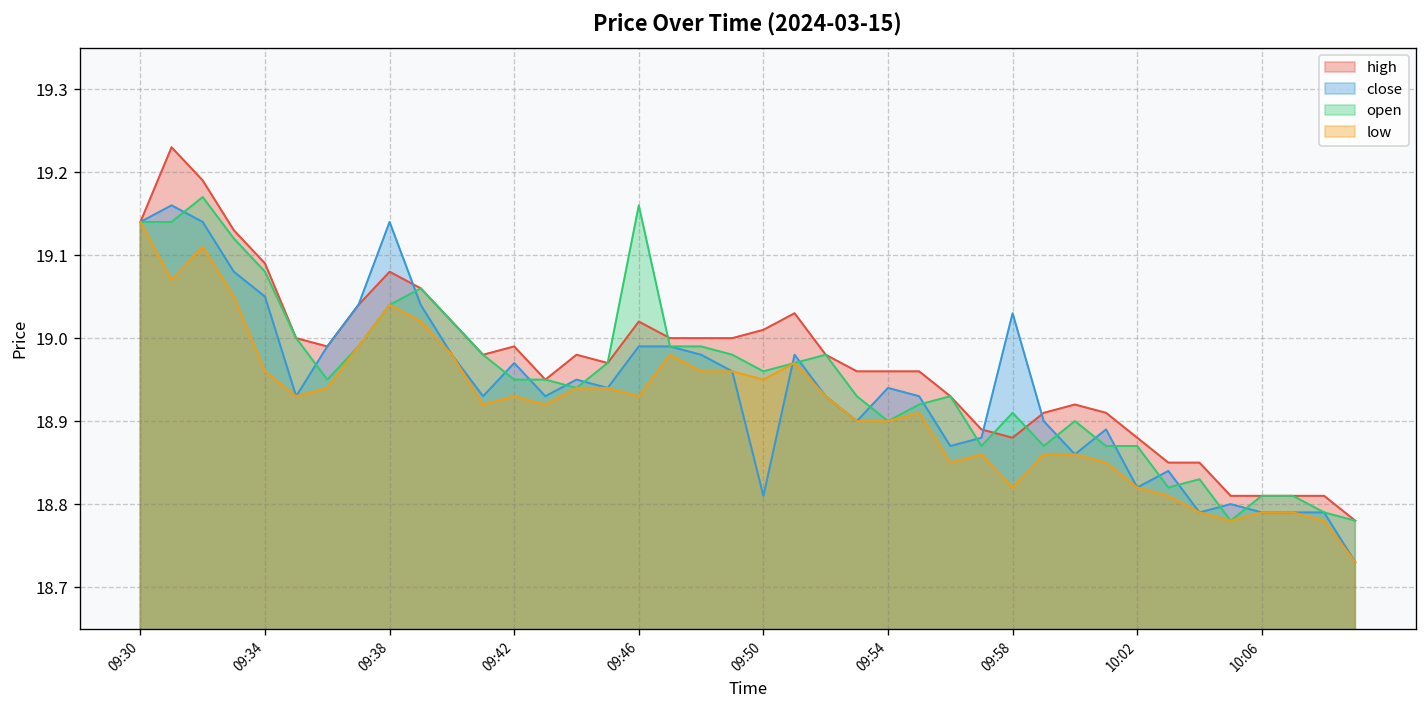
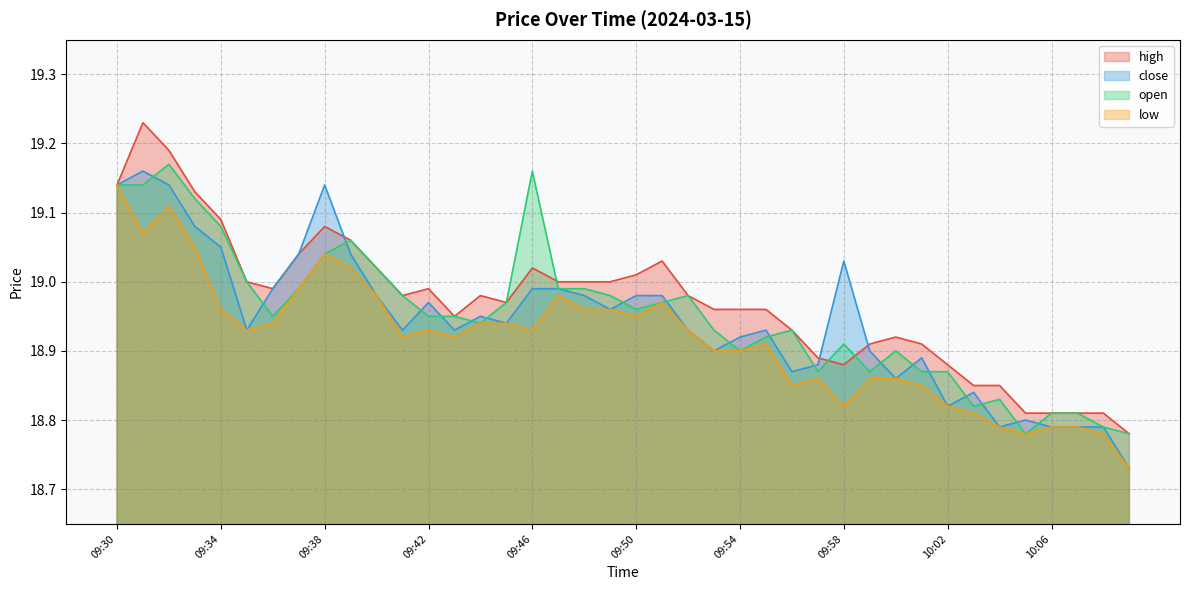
  {
    "close": {
      "09:34": 19.05,
      "09:38": 19.14,
      "09:42": 18.97,
      "09:46": 18.99,
-     "09:50": 18.81,
-     "09:54": 18.94,
+     "09:50": 18.98,
+     "09:54": 18.92,
      "09:58": 19.03
    },
    "open": {
      "09:34": 19.08,
      "09:42": 18.95,
      "09:46": 19.16,
      "09:50": 18.96,
      "09:58": 18.91,
      "10:02": 18.87
    }
  }
